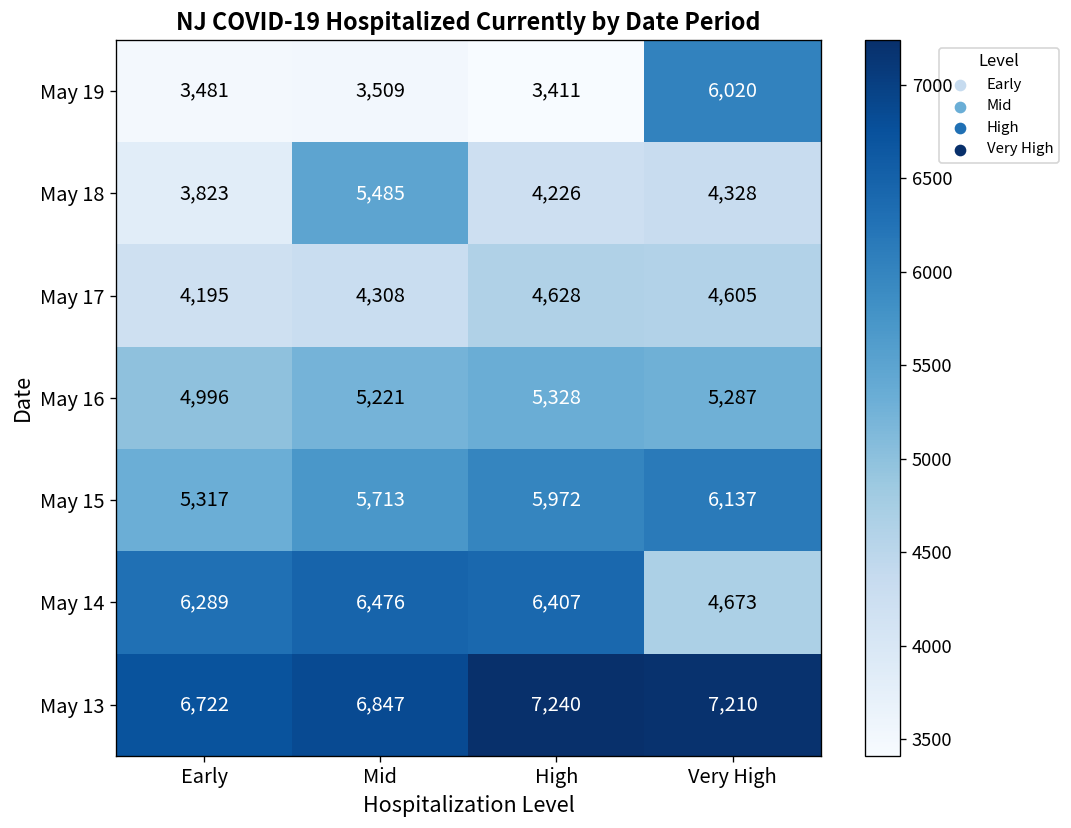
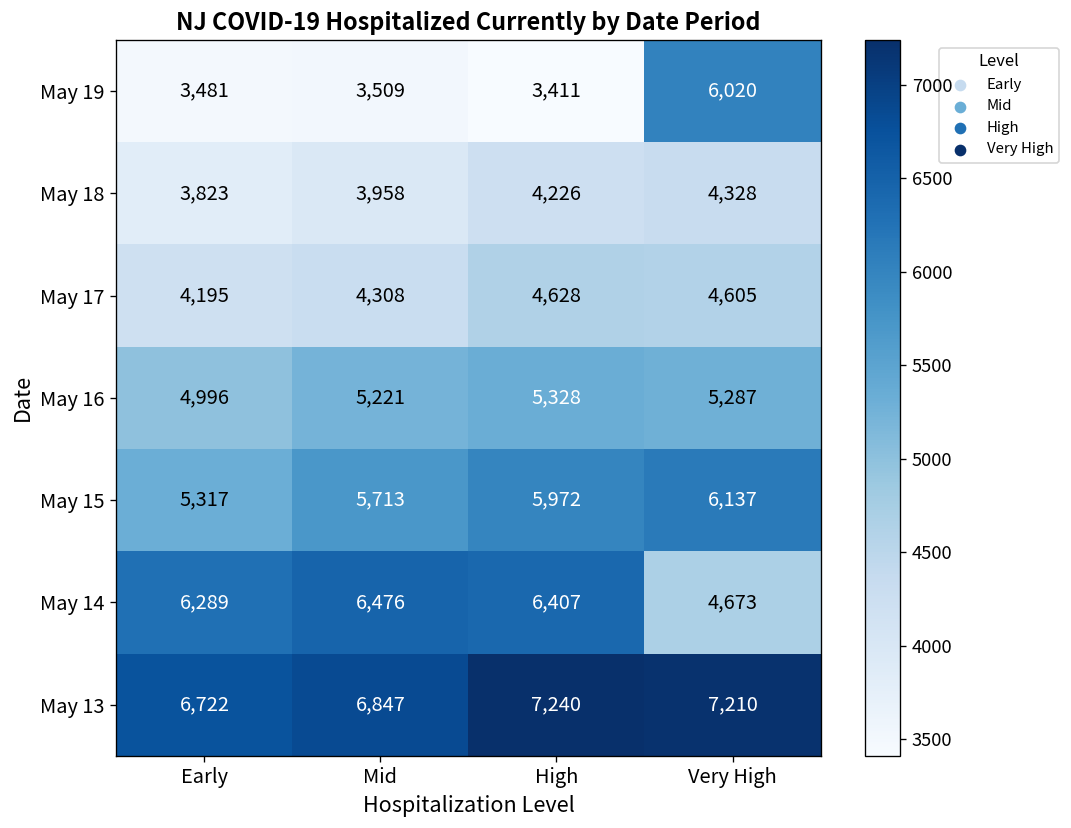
  {
    "May 19": {
      "Early": "3,481",
      "Mid": "3,509",
      "High": "3,411",
      "Very High": "6,020"
    },
    "May 18": {
      "Early": "3,823",
-     "Mid": "5,485",
+     "Mid": "3,958",
      "High": "4,226",
      "Very High": "4,328"
    },
    "May 17": {
      "Early": "4,195",
      "Mid": "4,308",
      "High": "4,628",
      "Very High": "4,605"
    },
    "May 16": {
      "Early": "4,996",
      "Mid": "5,221",
      "High": "5,328",
      "Very High": "5,287"
    },
    "May 15": {
      "Early": "5,317",
      "Mid": "5,713",
      "High": "5,972",
      "Very High": "6,137"
    },
    "May 14": {
      "Early": "6,289",
      "Mid": "6,476",
      "High": "6,407",
      "Very High": "4,673"
    },
    "May 13": {
      "Early": "6,722",
      "Mid": "6,847",
      "High": "7,240",
      "Very High": "7,210"
    }
  }
